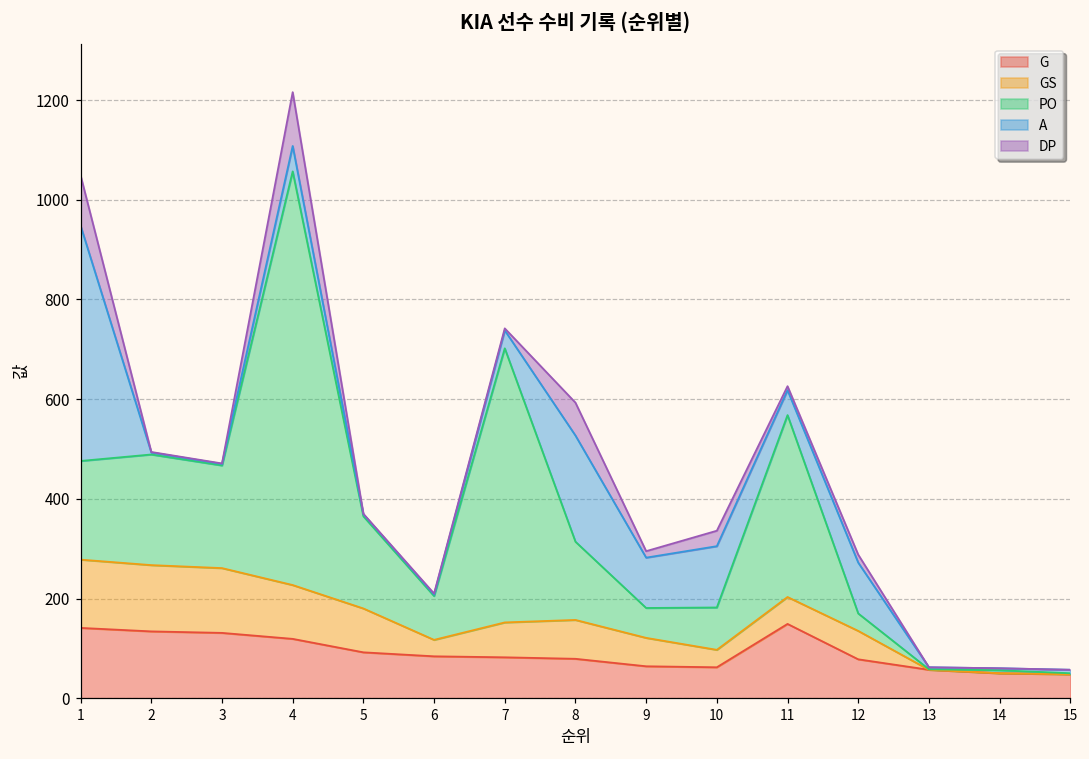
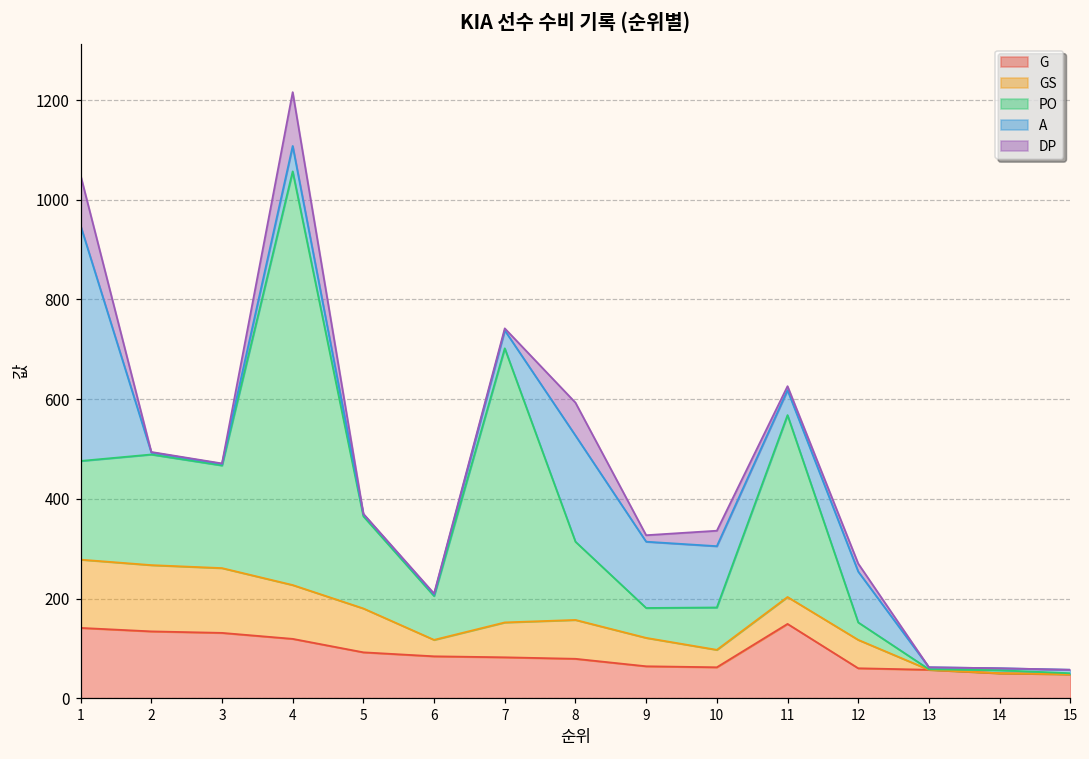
  {
    "G": {
      "1": 140,
      "2": 130,
      "3": 130,
      "4": 120,
      "5": 90,
      "6": 80,
      "7": 80,
      "8": 80,
      "9": 60,
      "10": 60,
      "11": 150,
-     "12": 80
+     "12": 60
    },
    "GS": {
      "1": 140,
      "2": 130,
      "3": 130,
      "4": 110,
      "5": 90,
      "6": 30,
      "7": 70,
      "8": 80,
      "9": 60,
      "10": 40,
      "11": 50,
      "12": 60
    },
    "PO": {
      "1": 200,
      "4": 830,
      "7": 550,
      "8": 160,
      "9": 60,
      "10": 90,
      "11": 370,
      "12": 40
    },
    "A": {
      "1": 470,
      "4": 50,
      "8": 210,
-     "9": 100,
+     "9": 130,
      "10": 120,
      "11": 50,
      "12": 100
    },
    "DP": {
      "1": 100,
      "4": 110,
      "8": 70,
      "9": 10,
      "10": 30,
      "11": 10,
      "12": 20
    }
  }
